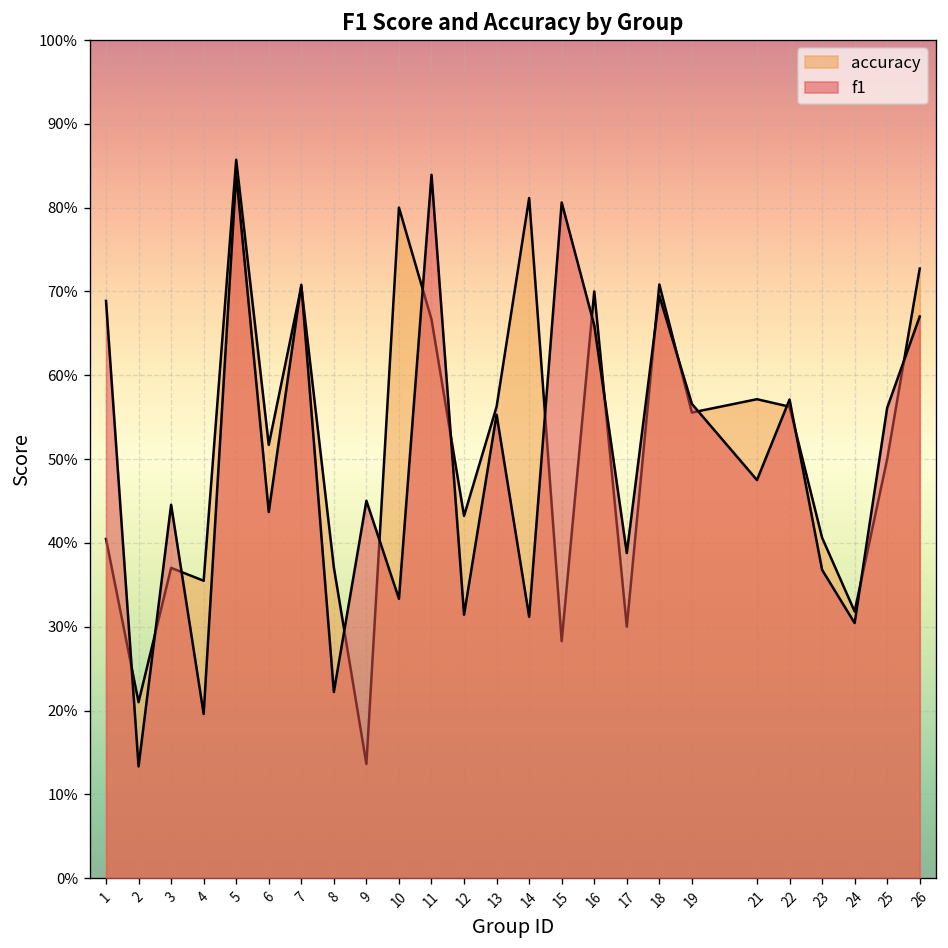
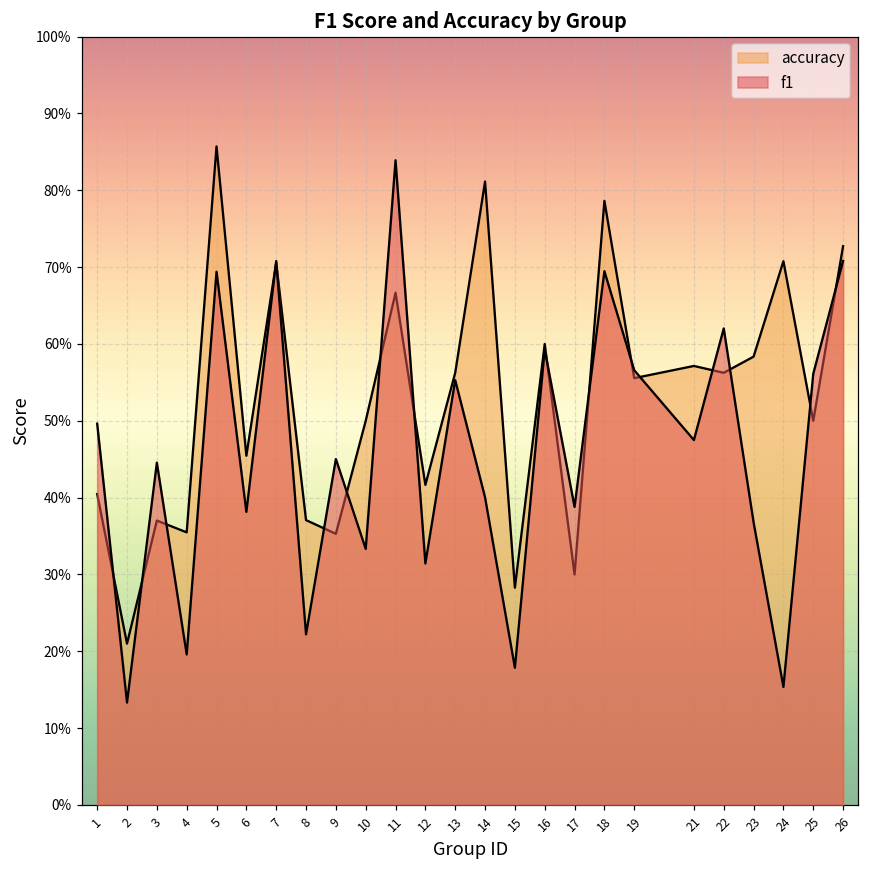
  {
    "accuracy": {
      "1": "40%",
      "2": "21%",
      "3": "37%",
      "4": "35%",
      "5": "86%",
-     "6": "52%",
+     "6": "45%",
      "8": "37%",
-     "9": "14%",
-     "10": "80%",
+     "9": "35%",
+     "10": "50%",
      "11": "67%",
-     "12": "43%",
+     "12": "42%",
      "13": "56%",
      "14": "81%",
      "15": "28%",
-     "16": "70%",
+     "16": "60%",
      "17": "30%",
-     "18": "71%",
+     "18": "79%",
      "19": "56%",
      "21": "57%",
      "22": "56%",
-     "23": "41%",
-     "24": "32%",
+     "23": "58%",
+     "24": "71%",
      "25": "50%",
      "26": "73%"
    },
    "f1": {
-     "1": "69%",
+     "1": "50%",
      "2": "13%",
      "3": "45%",
      "4": "20%",
-     "5": "84%",
-     "6": "44%",
+     "5": "69%",
+     "6": "38%",
      "8": "22%",
      "9": "45%",
      "10": "33%",
      "11": "84%",
      "12": "31%",
      "13": "55%",
-     "14": "31%",
-     "15": "81%",
-     "16": "66%",
+     "14": "40%",
+     "15": "18%",
+     "16": "59%",
      "17": "39%",
      "18": "69%",
      "19": "57%",
      "21": "48%",
-     "22": "57%",
+     "22": "62%",
      "23": "37%",
-     "24": "30%",
+     "24": "15%",
      "25": "56%",
-     "26": "67%"
+     "26": "71%"
    }
  }
